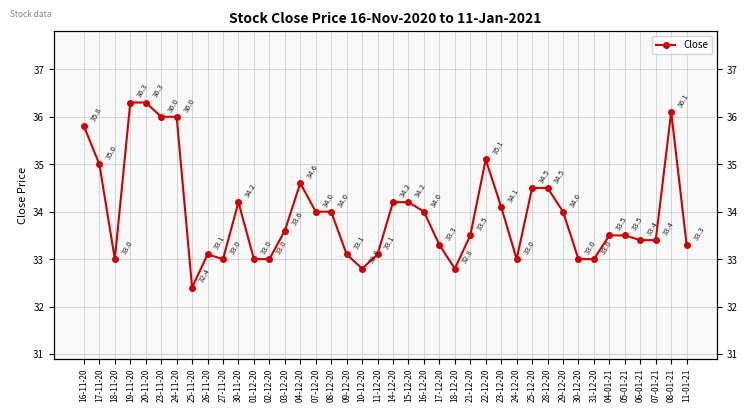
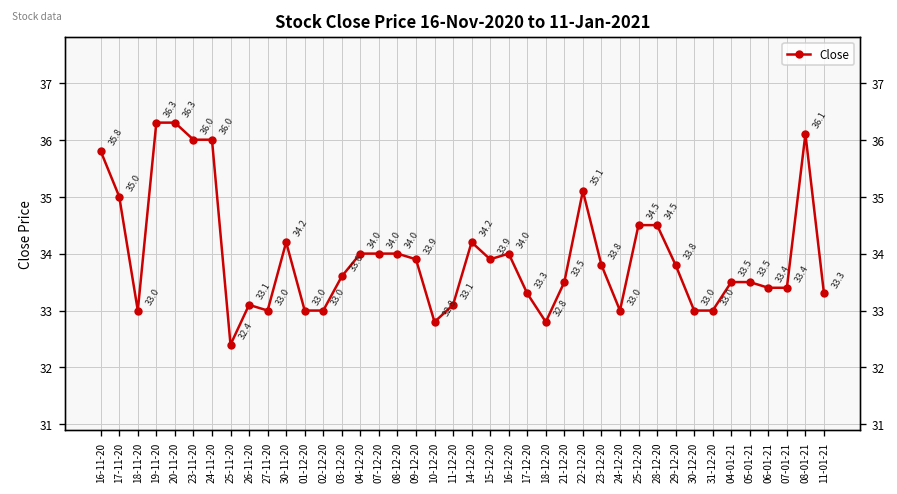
  {
    "16-11-20": 35.8,
    "17-11-20": 35.0,
    "18-11-20": 33.0,
    "20-11-20": 36.3,
    "24-11-20": 36.0,
    "25-11-20": 32.4,
    "26-11-20": 33.1,
    "27-11-20": 33.0,
    "30-11-20": 34.2,
    "02-12-20": 33.0,
    "03-12-20": 33.6,
-   "04-12-20": 34.6,
+   "04-12-20": 34.0,
    "08-12-20": 34.0,
-   "09-12-20": 33.1,
+   "09-12-20": 33.9,
    "11-12-20": 33.1,
-   "15-12-20": 34.2,
+   "15-12-20": 33.9,
    "16-12-20": 34.0,
    "17-12-20": 33.3,
    "18-12-20": 32.8,
    "21-12-20": 33.5,
    "22-12-20": 35.1,
-   "23-12-20": 34.1,
+   "23-12-20": 33.8,
    "24-12-20": 33.0,
    "28-12-20": 34.5,
-   "29-12-20": 34.0,
+   "29-12-20": 33.8,
    "31-12-20": 33.0,
    "05-01-21": 33.5,
    "07-01-21": 33.4,
    "08-01-21": 36.1,
    "11-01-21": 33.3
  }
